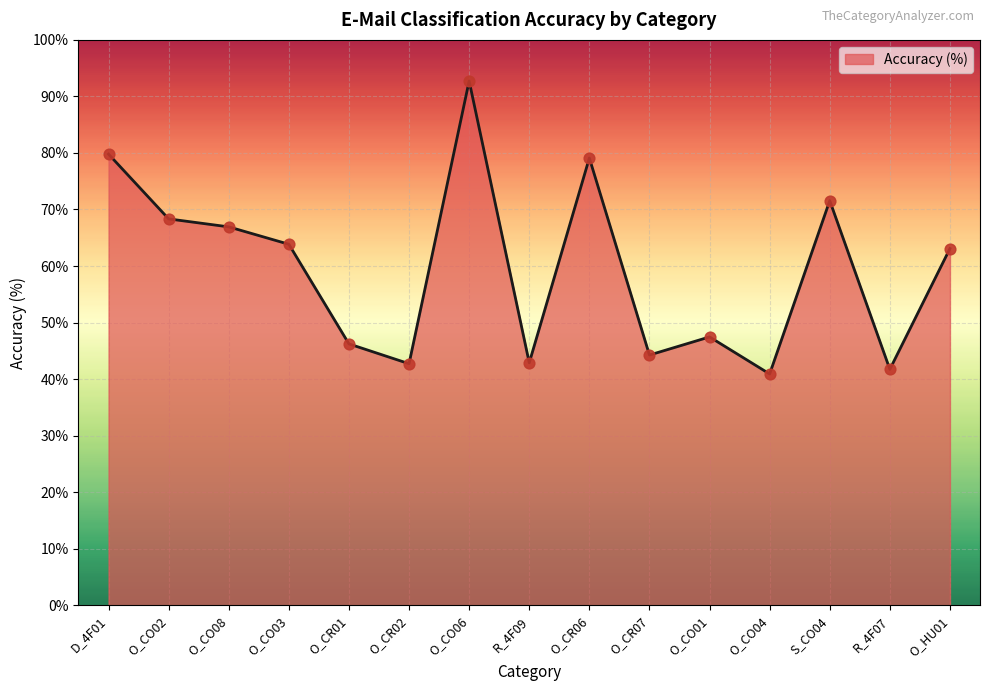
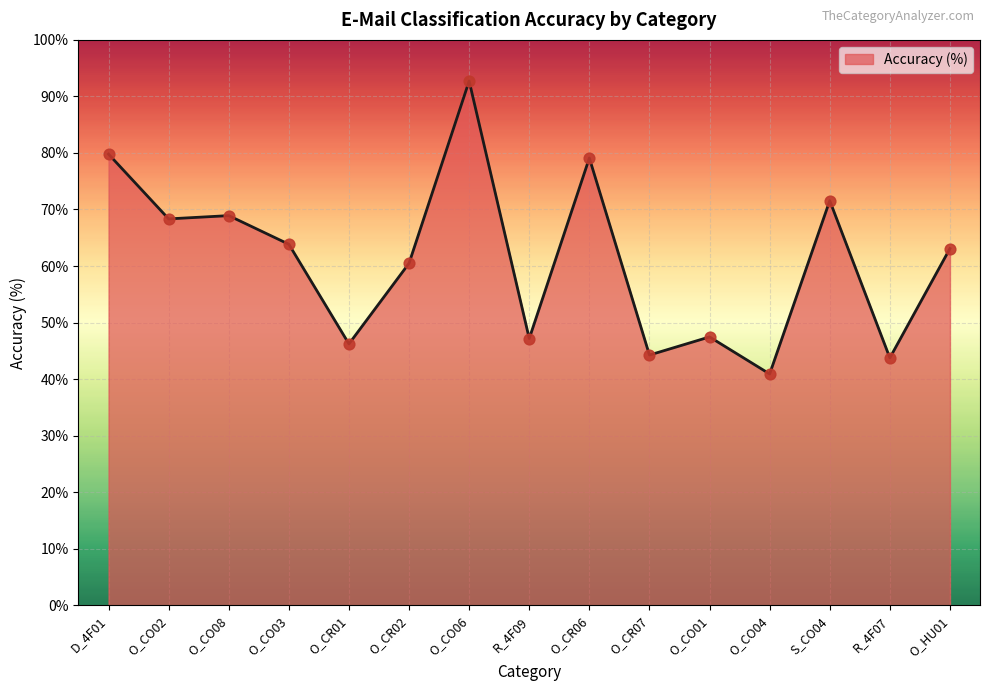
  {
    "D_4F01": "80%",
    "O_CO02": "68%",
-   "O_CO08": "67%",
+   "O_CO08": "69%",
    "O_CO03": "64%",
    "O_CR01": "46%",
-   "O_CR02": "43%",
+   "O_CR02": "60%",
    "O_CO06": "93%",
-   "R_4F09": "43%",
+   "R_4F09": "47%",
    "O_CR06": "79%",
    "O_CR07": "44%",
    "O_CO01": "47%",
    "O_CO04": "41%",
    "S_CO04": "72%",
-   "R_4F07": "42%",
+   "R_4F07": "44%",
    "O_HU01": "63%"
  }
